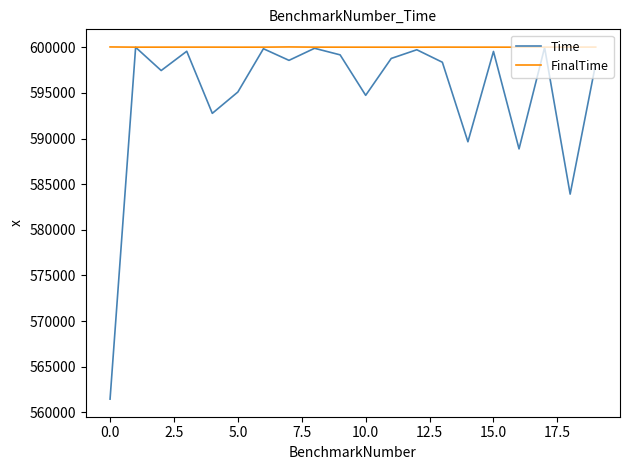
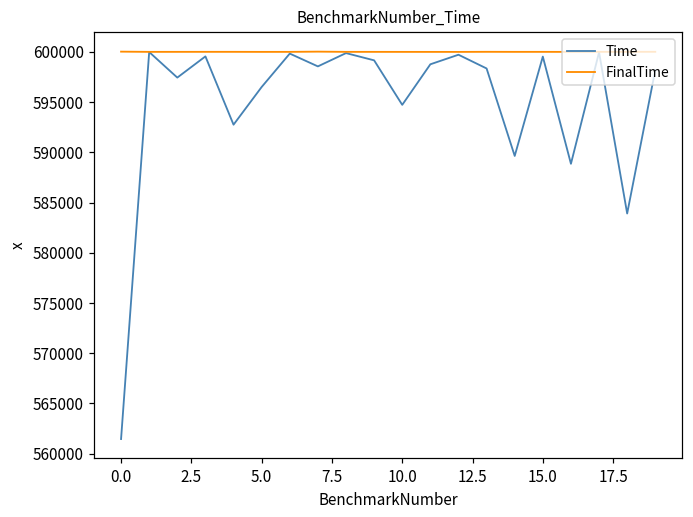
  {
    "Time": {
      "0.0": 561000,
-     "5.0": 595000,
+     "5.0": 597000,
      "10.0": 595000,
      "15.0": 600000
    },
    "FinalTime": {
      "0.0": 600000,
      "5.0": 600000,
      "10.0": 600000,
      "15.0": 600000
    }
  }
